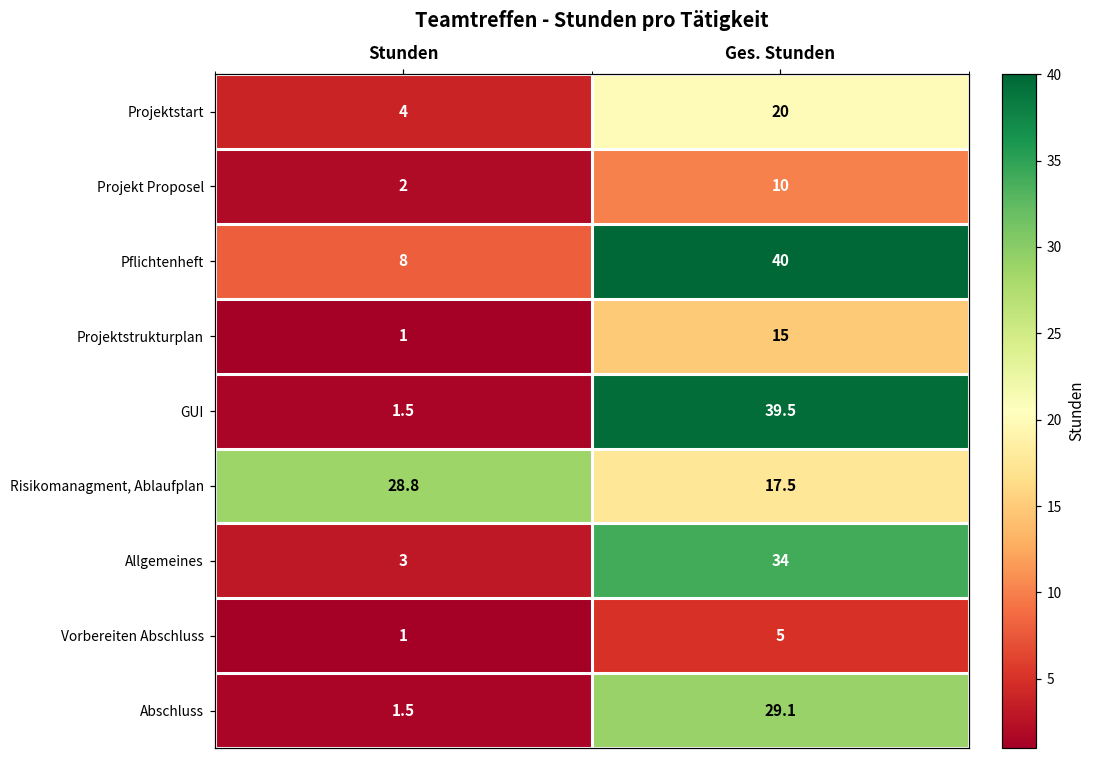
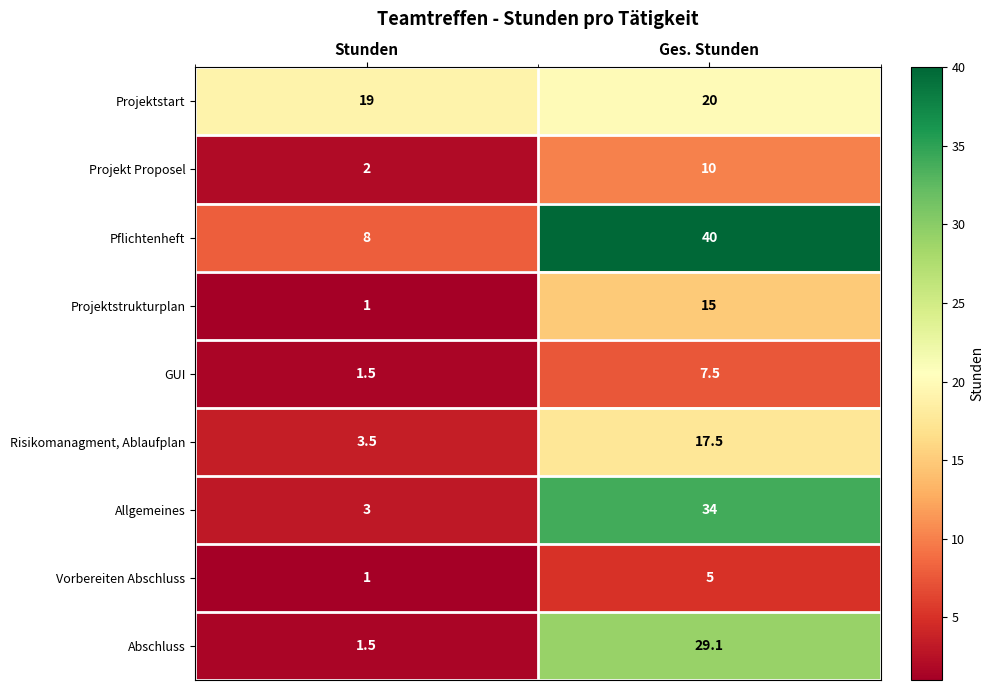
  {
    "Projektstart": {
-     "Stunden": 4,
+     "Stunden": 19,
      "Ges. Stunden": 20
    },
    "Projekt Proposel": {
      "Stunden": 2,
      "Ges. Stunden": 10
    },
    "Pflichtenheft": {
      "Stunden": 8,
      "Ges. Stunden": 40
    },
    "Projektstrukturplan": {
      "Stunden": 1,
      "Ges. Stunden": 15
    },
    "GUI": {
      "Stunden": 1.5,
-     "Ges. Stunden": 39.5
+     "Ges. Stunden": 7.5
    },
    "Risikomanagment, Ablaufplan": {
-     "Stunden": 28.8,
+     "Stunden": 3.5,
      "Ges. Stunden": 17.5
    },
    "Allgemeines": {
      "Stunden": 3,
      "Ges. Stunden": 34
    },
    "Vorbereiten Abschluss": {
      "Stunden": 1,
      "Ges. Stunden": 5
    },
    "Abschluss": {
      "Stunden": 1.5,
      "Ges. Stunden": 29.1
    }
  }
